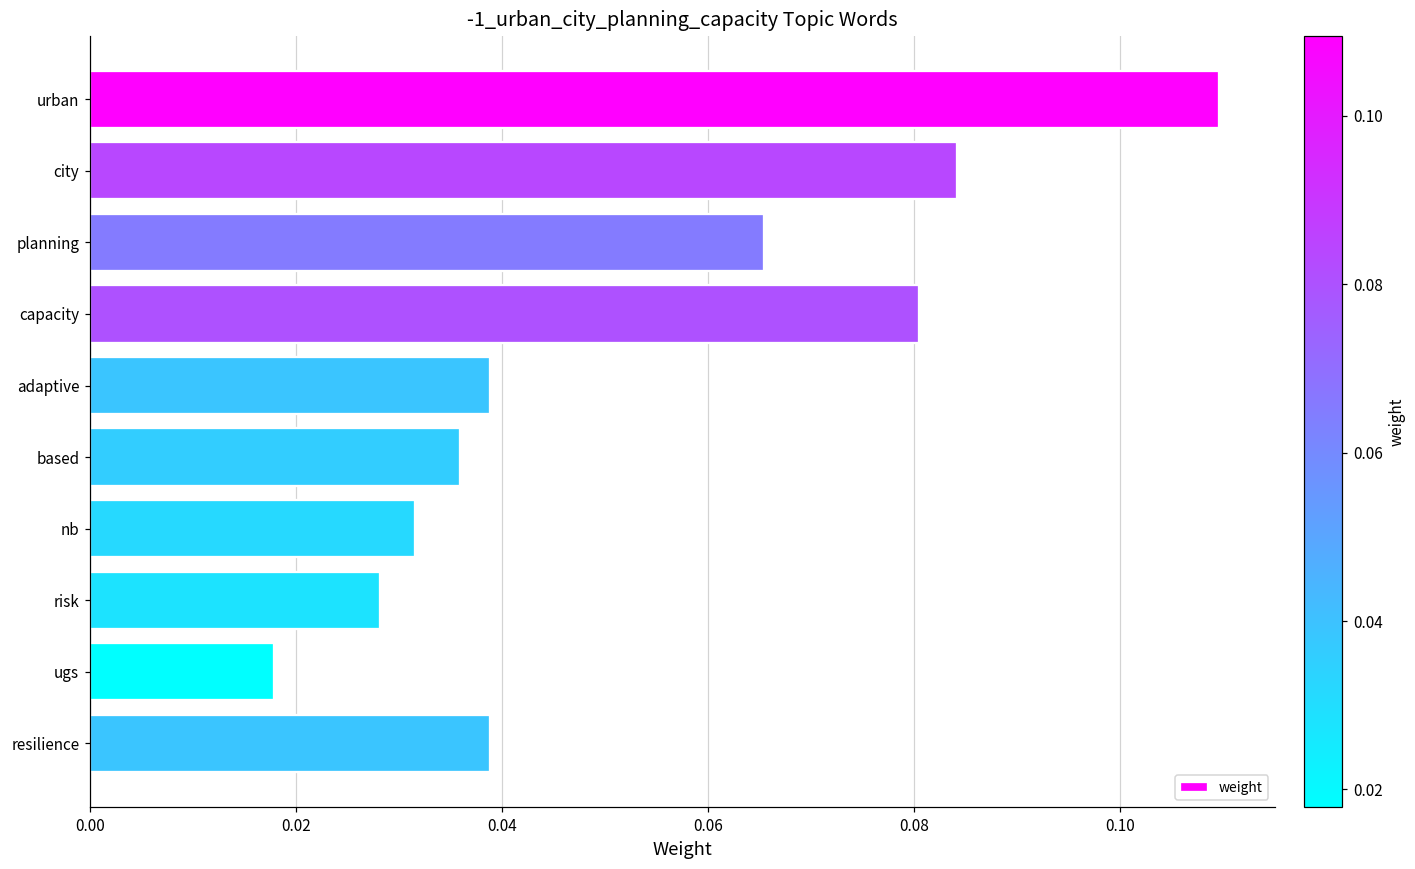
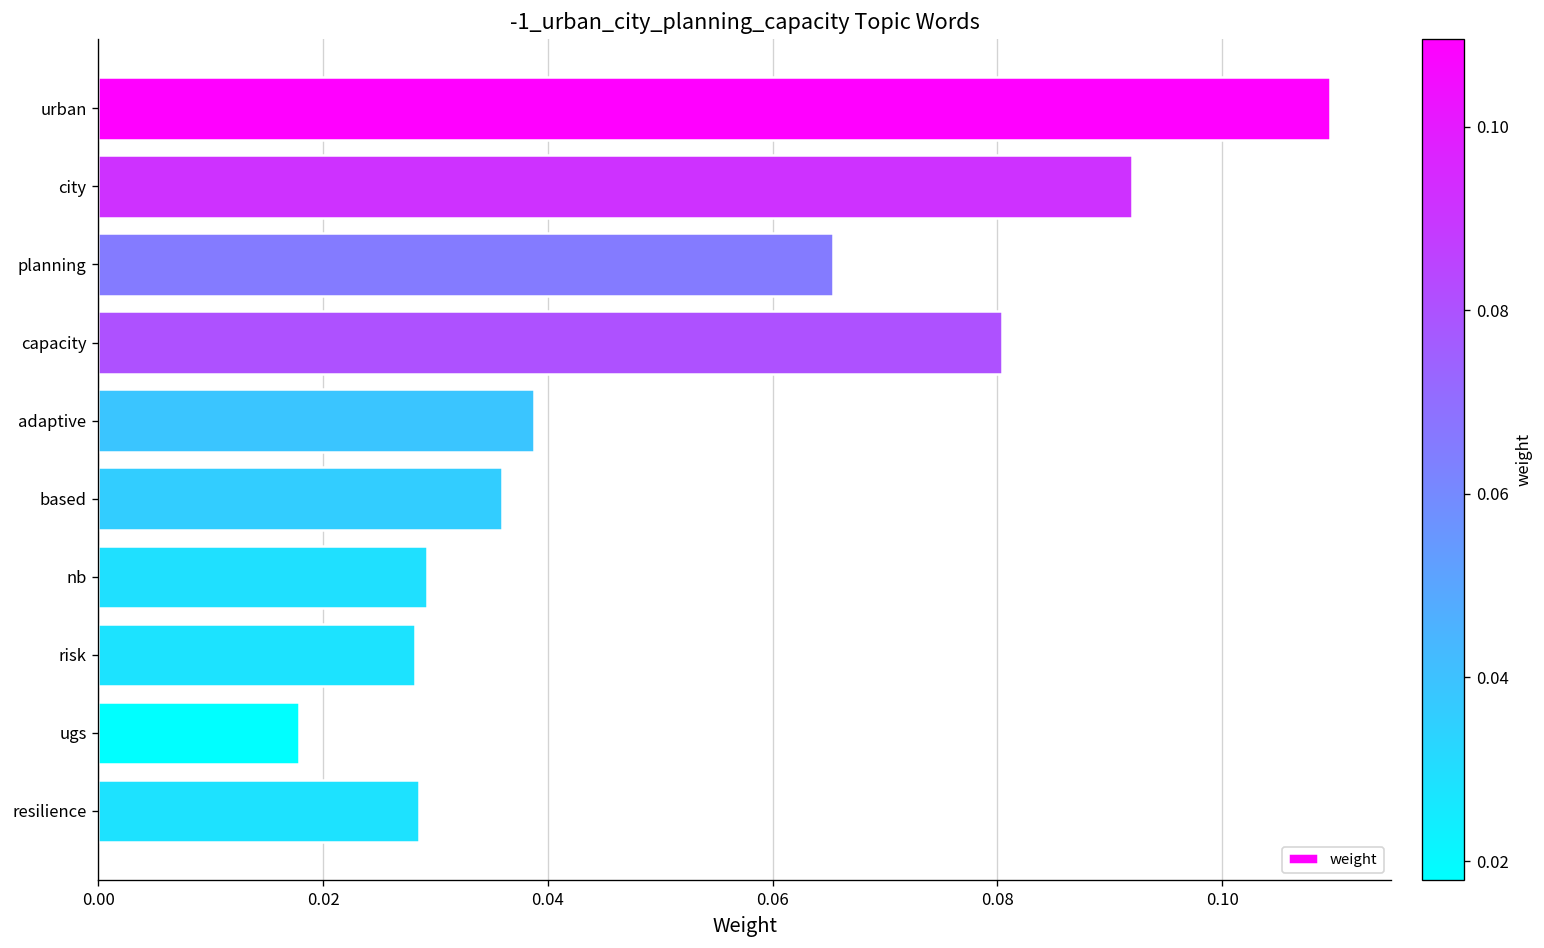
  {
    "urban": 0.110,
-   "city": 0.084,
+   "city": 0.092,
    "planning": 0.065,
    "capacity": 0.080,
    "adaptive": 0.039,
    "based": 0.036,
-   "nb": 0.032,
+   "nb": 0.029,
    "risk": 0.028,
    "ugs": 0.018,
-   "resilience": 0.039
+   "resilience": 0.029
  }
